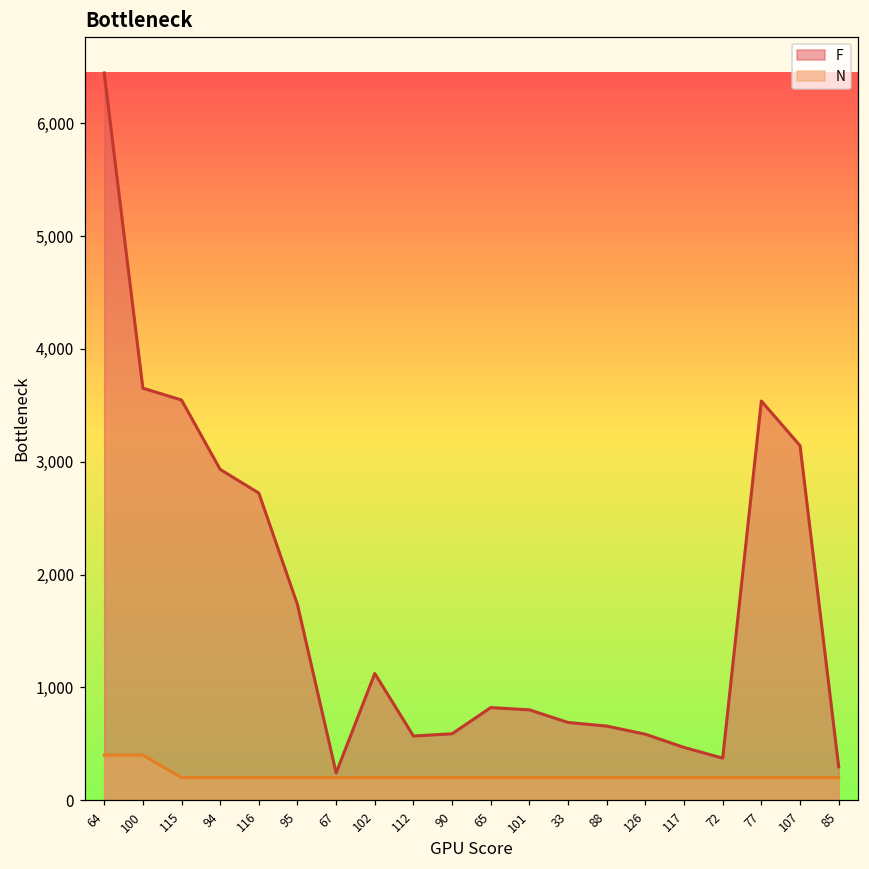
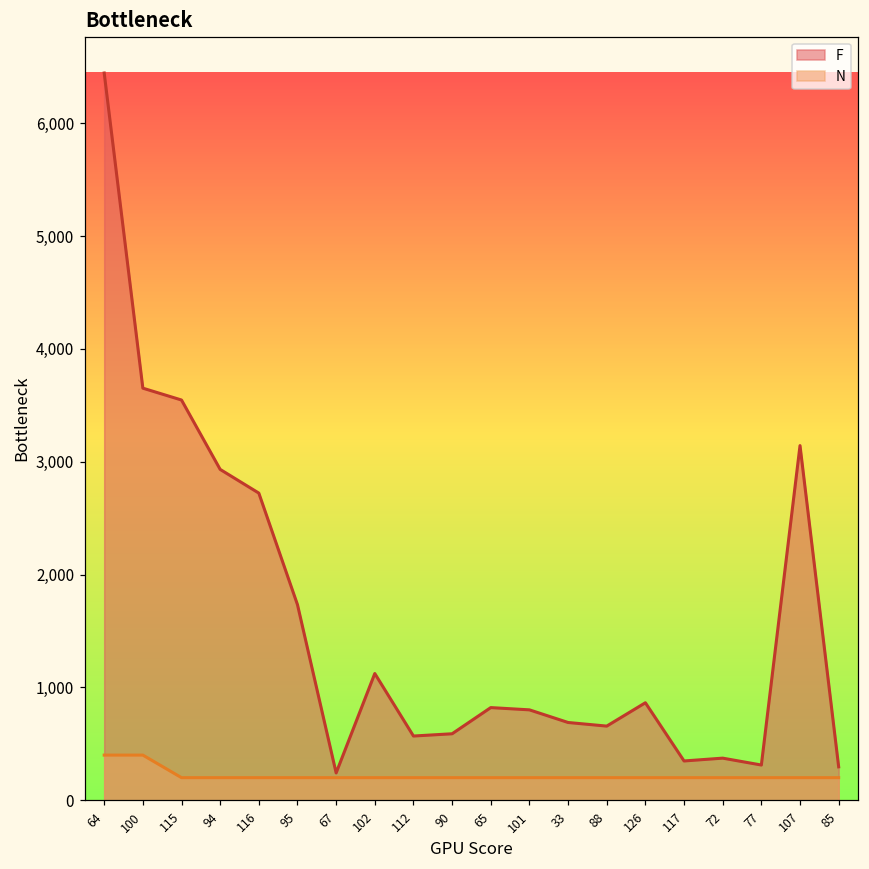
  {
    "F": {
      "64": "6,450",
      "100": "3,650",
      "115": "3,550",
      "94": "2,930",
      "116": "2,720",
      "95": "1,730",
      "67": "240",
      "102": "1,120",
      "112": "570",
      "90": "590",
      "65": "820",
      "101": "800",
      "33": "690",
      "88": "660",
-     "126": "590",
-     "117": "470",
+     "126": "860",
+     "117": "350",
      "72": "370",
-     "77": "3,540",
+     "77": "310",
      "107": "3,140",
      "85": "300"
    },
    "N": {
      "64": "400",
      "100": "400",
      "115": "200",
      "94": "200",
      "116": "200",
      "95": "200",
      "67": "200",
      "102": "200",
      "112": "200",
      "90": "200",
      "65": "200",
      "101": "200",
      "33": "200",
      "88": "200",
      "126": "200",
      "117": "200",
      "72": "200",
      "77": "200",
      "107": "200",
      "85": "200"
    }
  }
